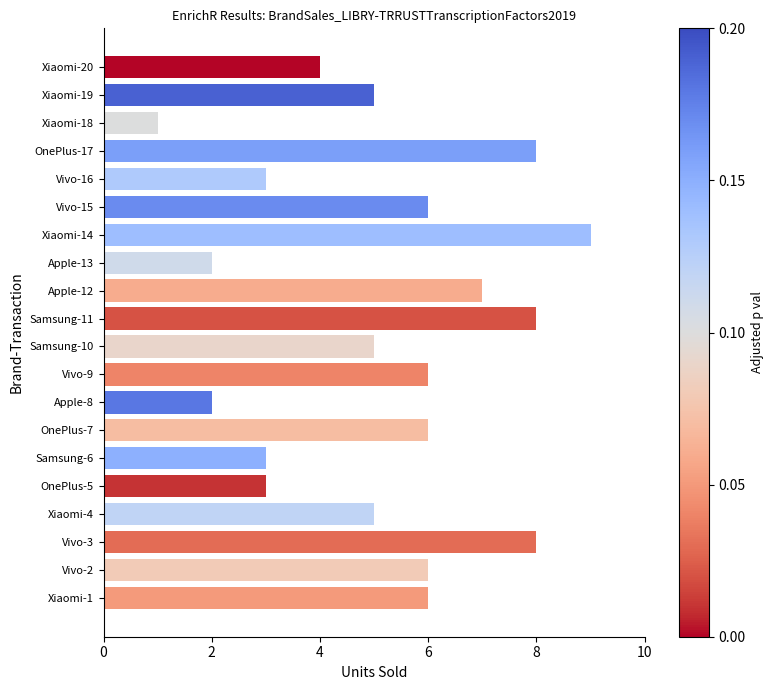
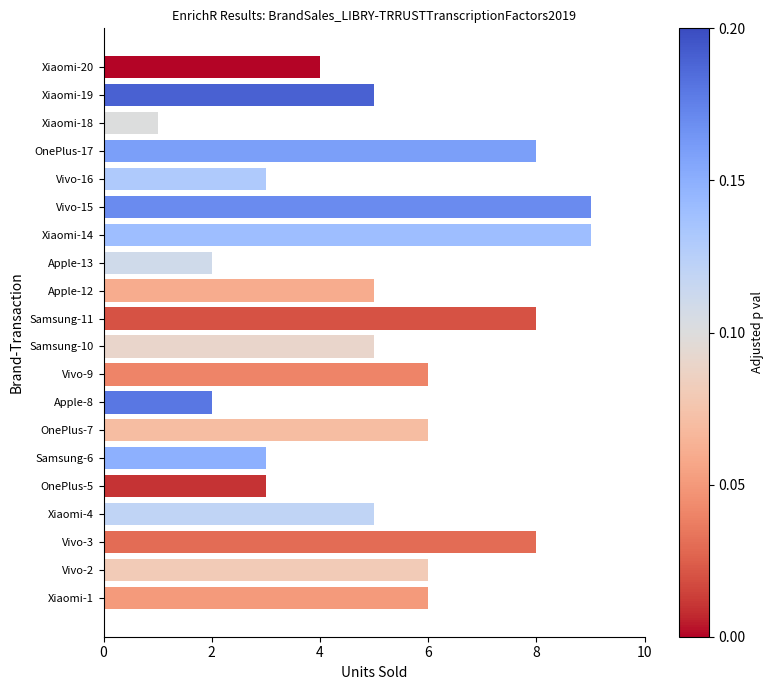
  {
    "Xiaomi-20": 4,
    "Xiaomi-19": 5,
    "Xiaomi-18": 1,
    "OnePlus-17": 8,
    "Vivo-16": 3,
-   "Vivo-15": 6,
+   "Vivo-15": 9,
    "Xiaomi-14": 9,
    "Apple-13": 2,
-   "Apple-12": 7,
+   "Apple-12": 5,
    "Samsung-11": 8,
    "Samsung-10": 5,
    "Vivo-9": 6,
    "Apple-8": 2,
    "OnePlus-7": 6,
    "Samsung-6": 3,
    "OnePlus-5": 3,
    "Xiaomi-4": 5,
    "Vivo-3": 8,
    "Vivo-2": 6,
    "Xiaomi-1": 6
  }
